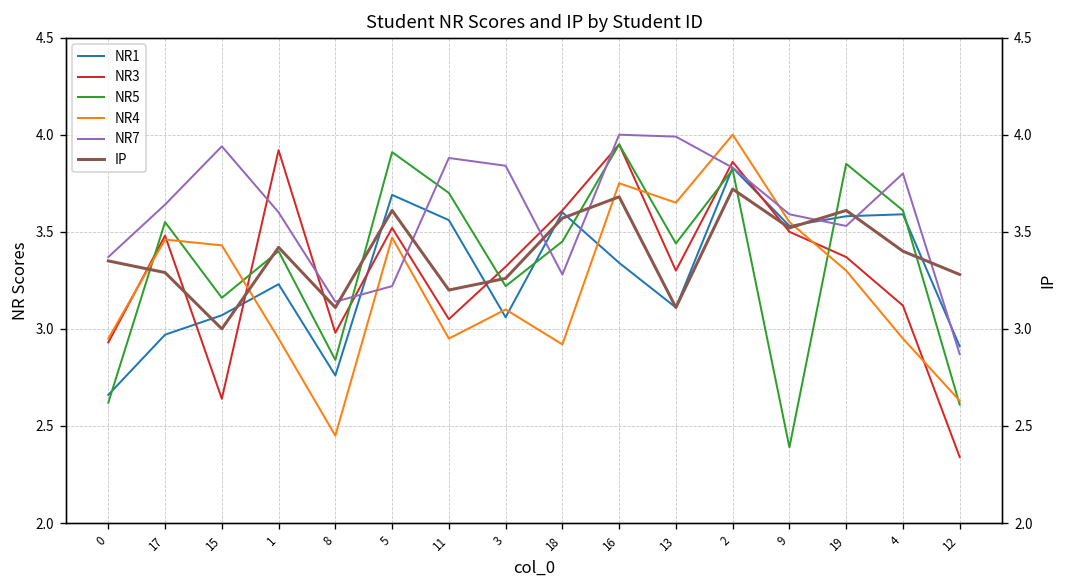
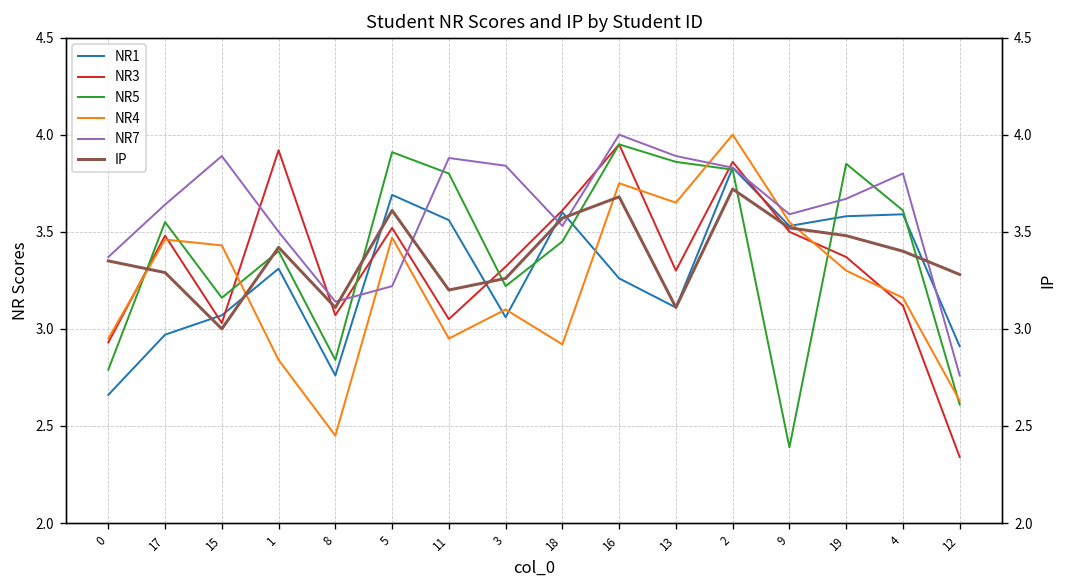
  {
    "NR1": {
      "0": 2.66,
      "17": 2.97,
      "15": 3.07,
-     "1": 3.23,
+     "1": 3.31,
      "8": 2.76,
      "5": 3.69,
      "11": 3.56,
      "3": 3.06,
-     "16": 3.34,
+     "16": 3.26,
      "13": 3.11,
      "9": 3.53,
      "19": 3.58,
      "4": 3.59,
      "12": 2.91
    },
    "NR3": {
      "0": 2.93,
      "17": 3.48,
-     "15": 2.64,
+     "15": 3.03,
      "1": 3.92,
-     "8": 2.98,
+     "8": 3.07,
      "5": 3.52,
      "11": 3.05,
      "3": 3.32,
      "13": 3.30,
      "2": 3.86,
      "9": 3.50,
      "19": 3.37,
      "4": 3.12,
      "12": 2.34
    },
    "NR5": {
-     "0": 2.62,
+     "0": 2.79,
      "17": 3.55,
      "15": 3.16,
      "1": 3.40,
      "8": 2.84,
      "5": 3.91,
-     "11": 3.7,
+     "11": 3.8,
      "3": 3.22,
      "18": 3.45,
-     "13": 3.44,
+     "13": 3.86,
      "9": 2.39,
      "19": 3.85,
      "4": 3.61,
      "12": 2.61
    },
    "NR4": {
      "0": 2.95,
      "17": 3.46,
      "15": 3.43,
-     "1": 2.95,
+     "1": 2.84,
      "8": 2.45,
      "5": 3.47,
      "11": 2.95,
      "3": 3.10,
      "18": 2.92,
      "16": 3.75,
      "13": 3.65,
      "2": 4.00,
      "9": 3.55,
      "19": 3.30,
-     "4": 2.95,
+     "4": 3.16,
      "12": 2.63
    },
    "NR7": {
      "0": 3.37,
      "17": 3.64,
-     "15": 3.94,
-     "1": 3.6,
+     "15": 3.89,
+     "1": 3.5,
      "8": 3.14,
      "5": 3.22,
      "11": 3.88,
      "3": 3.84,
-     "18": 3.28,
+     "18": 3.53,
      "16": 4.00,
-     "13": 3.99,
+     "13": 3.89,
      "9": 3.59,
-     "19": 3.53,
+     "19": 3.67,
      "4": 3.80,
-     "12": 2.87
+     "12": 2.76
    },
    "IP": {
      "0": 3.35,
      "17": 3.29,
      "15": 3.00,
      "1": 3.42,
      "8": 3.11,
      "5": 3.61,
      "11": 3.20,
      "3": 3.26,
      "18": 3.57,
      "16": 3.68,
      "13": 3.11,
      "2": 3.72,
      "9": 3.52,
-     "19": 3.61,
+     "19": 3.48,
      "4": 3.40,
      "12": 3.28
    }
  }
